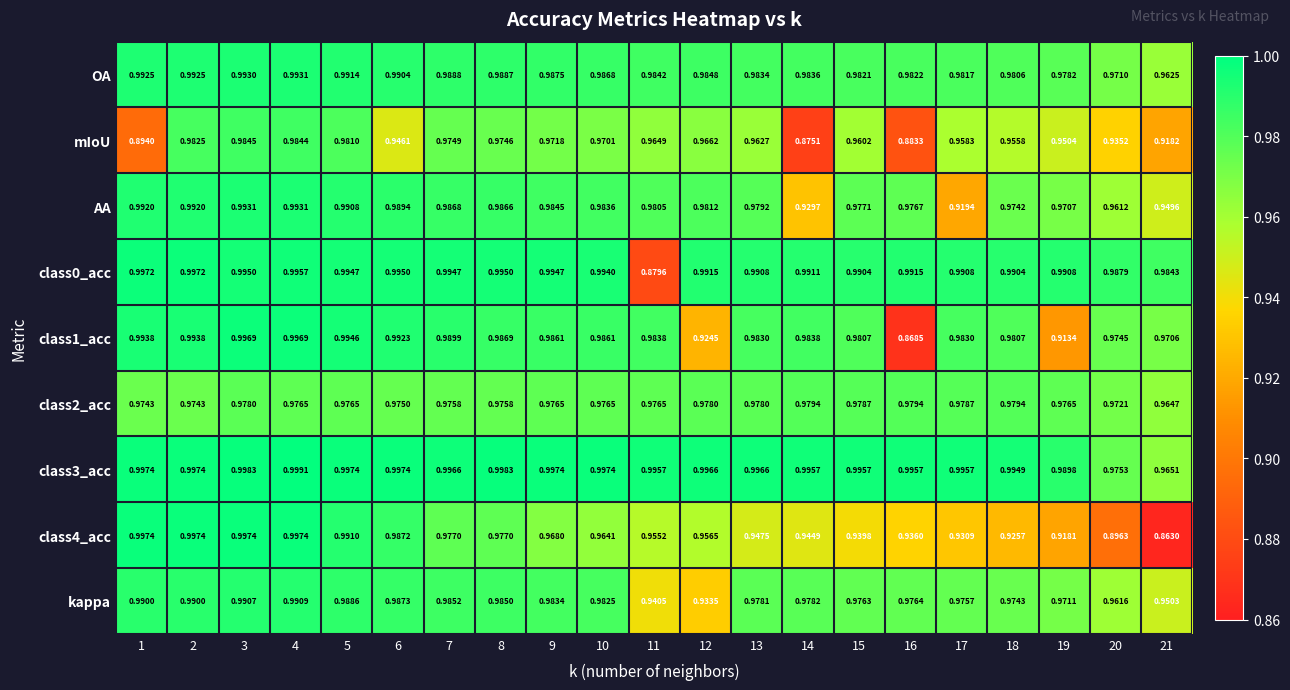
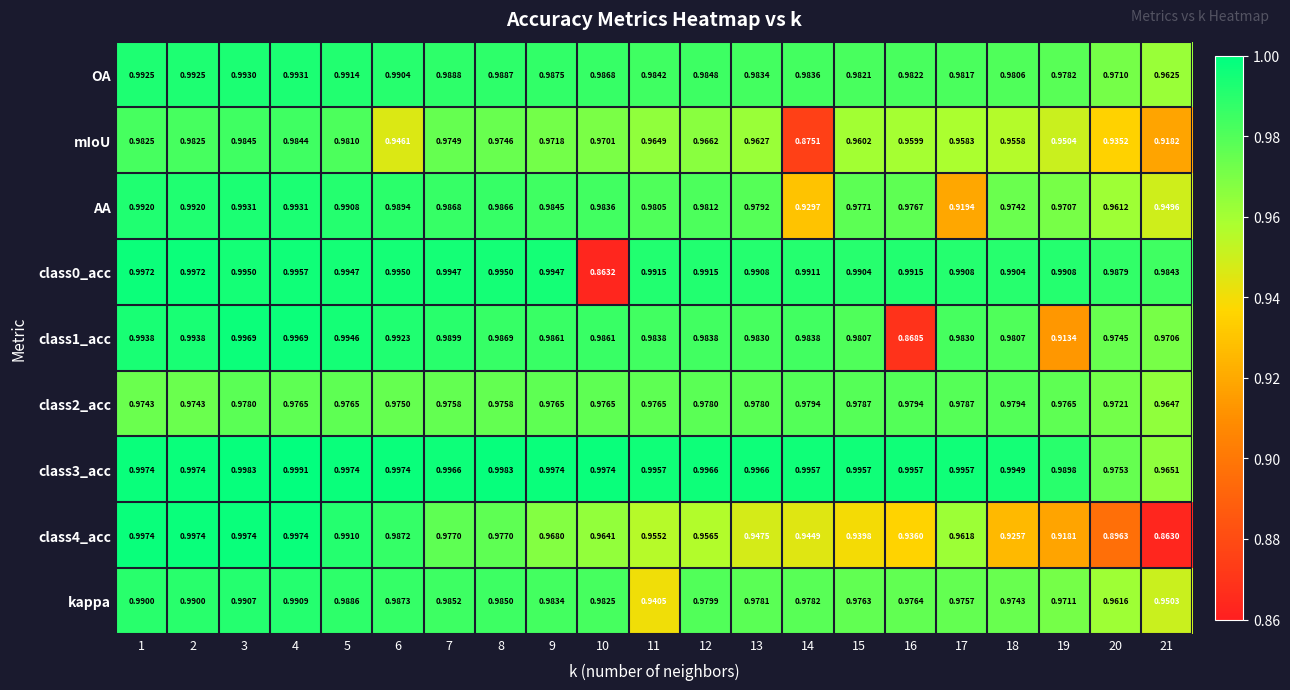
  {
    "OA": {
      "1": 0.9925,
      "2": 0.9925,
      "3": 0.9930,
      "4": 0.9931,
      "5": 0.9914,
      "6": 0.9904,
      "7": 0.9888,
      "8": 0.9887,
      "9": 0.9875,
      "10": 0.9868,
      "11": 0.9842,
      "12": 0.9848,
      "13": 0.9834,
      "14": 0.9836,
      "15": 0.9821,
      "16": 0.9822,
      "17": 0.9817,
      "18": 0.9806,
      "19": 0.9782,
      "20": 0.9710,
      "21": 0.9625
    },
    "mIoU": {
-     "1": 0.8940,
+     "1": 0.9825,
      "2": 0.9825,
      "3": 0.9845,
      "4": 0.9844,
      "5": 0.9810,
      "6": 0.9461,
      "7": 0.9749,
      "8": 0.9746,
      "9": 0.9718,
      "10": 0.9701,
      "11": 0.9649,
      "12": 0.9662,
      "13": 0.9627,
      "14": 0.8751,
      "15": 0.9602,
-     "16": 0.8833,
+     "16": 0.9599,
      "17": 0.9583,
      "18": 0.9558,
      "19": 0.9504,
      "20": 0.9352,
      "21": 0.9182
    },
    "AA": {
      "1": 0.9920,
      "2": 0.9920,
      "3": 0.9931,
      "4": 0.9931,
      "5": 0.9908,
      "6": 0.9894,
      "7": 0.9868,
      "8": 0.9866,
      "9": 0.9845,
      "10": 0.9836,
      "11": 0.9805,
      "12": 0.9812,
      "13": 0.9792,
      "14": 0.9297,
      "15": 0.9771,
      "16": 0.9767,
      "17": 0.9194,
      "18": 0.9742,
      "19": 0.9707,
      "20": 0.9612,
      "21": 0.9496
    },
    "class0_acc": {
      "1": 0.9972,
      "2": 0.9972,
      "3": 0.9950,
      "4": 0.9957,
      "5": 0.9947,
      "6": 0.9950,
      "7": 0.9947,
      "8": 0.9950,
      "9": 0.9947,
-     "10": 0.9940,
-     "11": 0.8796,
+     "10": 0.8632,
+     "11": 0.9915,
      "12": 0.9915,
      "13": 0.9908,
      "14": 0.9911,
      "15": 0.9904,
      "16": 0.9915,
      "17": 0.9908,
      "18": 0.9904,
      "19": 0.9908,
      "20": 0.9879,
      "21": 0.9843
    },
    "class1_acc": {
      "1": 0.9938,
      "2": 0.9938,
      "3": 0.9969,
      "4": 0.9969,
      "5": 0.9946,
      "6": 0.9923,
      "7": 0.9899,
      "8": 0.9869,
      "9": 0.9861,
      "10": 0.9861,
      "11": 0.9838,
-     "12": 0.9245,
+     "12": 0.9838,
      "13": 0.9830,
      "14": 0.9838,
      "15": 0.9807,
      "16": 0.8685,
      "17": 0.9830,
      "18": 0.9807,
      "19": 0.9134,
      "20": 0.9745,
      "21": 0.9706
    },
    "class2_acc": {
      "1": 0.9743,
      "2": 0.9743,
      "3": 0.9780,
      "4": 0.9765,
      "5": 0.9765,
      "6": 0.9750,
      "7": 0.9758,
      "8": 0.9758,
      "9": 0.9765,
      "10": 0.9765,
      "11": 0.9765,
      "12": 0.9780,
      "13": 0.9780,
      "14": 0.9794,
      "15": 0.9787,
      "16": 0.9794,
      "17": 0.9787,
      "18": 0.9794,
      "19": 0.9765,
      "20": 0.9721,
      "21": 0.9647
    },
    "class3_acc": {
      "1": 0.9974,
      "2": 0.9974,
      "3": 0.9983,
      "4": 0.9991,
      "5": 0.9974,
      "6": 0.9974,
      "7": 0.9966,
      "8": 0.9983,
      "9": 0.9974,
      "10": 0.9974,
      "11": 0.9957,
      "12": 0.9966,
      "13": 0.9966,
      "14": 0.9957,
      "15": 0.9957,
      "16": 0.9957,
      "17": 0.9957,
      "18": 0.9949,
      "19": 0.9898,
      "20": 0.9753,
      "21": 0.9651
    },
    "class4_acc": {
      "1": 0.9974,
      "2": 0.9974,
      "3": 0.9974,
      "4": 0.9974,
      "5": 0.9910,
      "6": 0.9872,
      "7": 0.9770,
      "8": 0.9770,
      "9": 0.9680,
      "10": 0.9641,
      "11": 0.9552,
      "12": 0.9565,
      "13": 0.9475,
      "14": 0.9449,
      "15": 0.9398,
      "16": 0.9360,
-     "17": 0.9309,
+     "17": 0.9618,
      "18": 0.9257,
      "19": 0.9181,
      "20": 0.8963,
      "21": 0.8630
    },
    "kappa": {
      "1": 0.9900,
      "2": 0.9900,
      "3": 0.9907,
      "4": 0.9909,
      "5": 0.9886,
      "6": 0.9873,
      "7": 0.9852,
      "8": 0.9850,
      "9": 0.9834,
      "10": 0.9825,
      "11": 0.9405,
-     "12": 0.9335,
+     "12": 0.9799,
      "13": 0.9781,
      "14": 0.9782,
      "15": 0.9763,
      "16": 0.9764,
      "17": 0.9757,
      "18": 0.9743,
      "19": 0.9711,
      "20": 0.9616,
      "21": 0.9503
    }
  }
